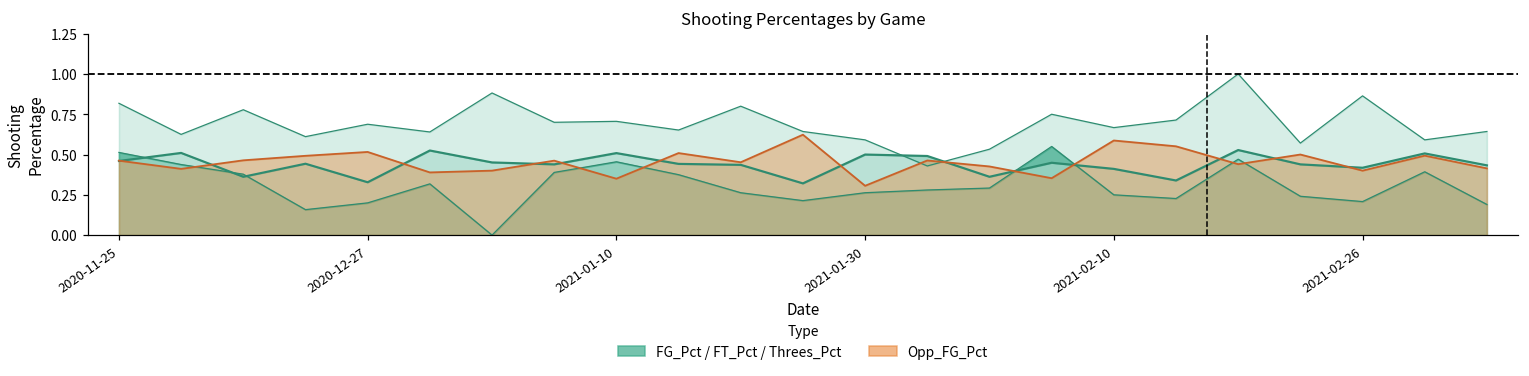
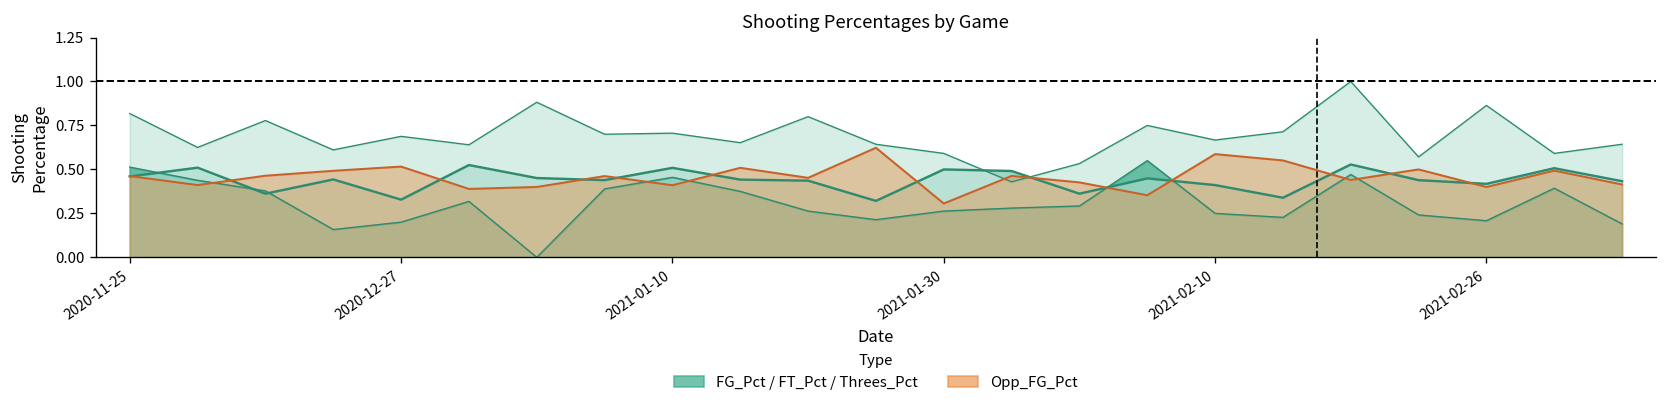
  {
    "Opp_FG_Pct": {
      "2020-12-27": 0.52,
-     "2021-01-10": 0.35,
+     "2021-01-10": 0.41,
      "2021-01-30": 0.31,
      "2021-02-10": 0.59,
      "2021-02-26": 0.40
    }
  }
